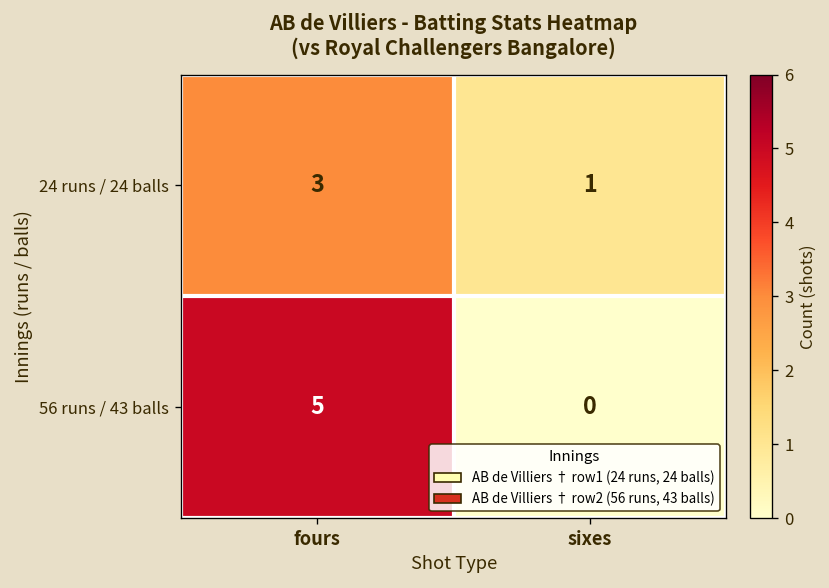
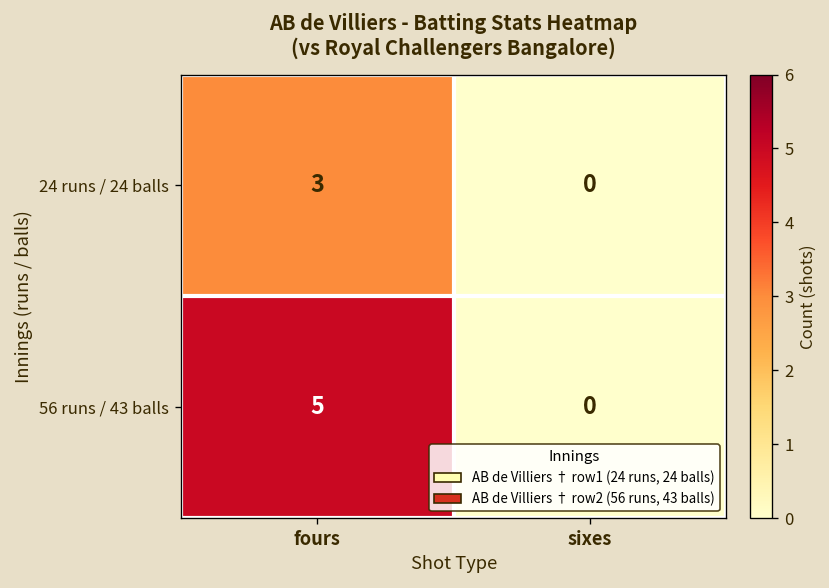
  {
    "24 runs / 24 balls": {
      "fours": 3,
-     "sixes": 1
+     "sixes": 0
    },
    "56 runs / 43 balls": {
      "fours": 5,
      "sixes": 0
    }
  }
